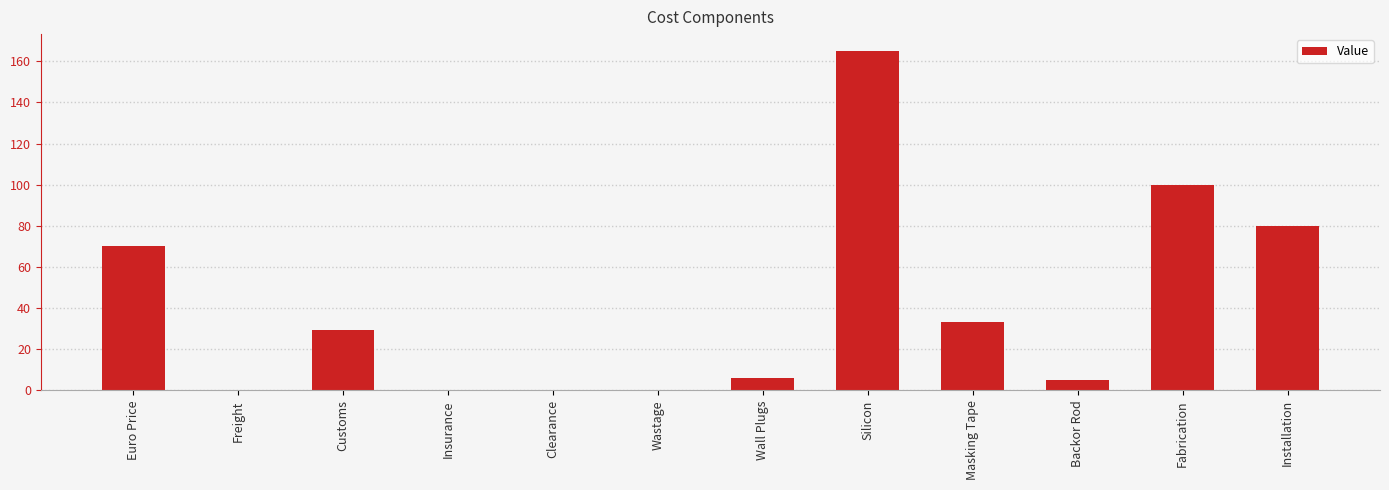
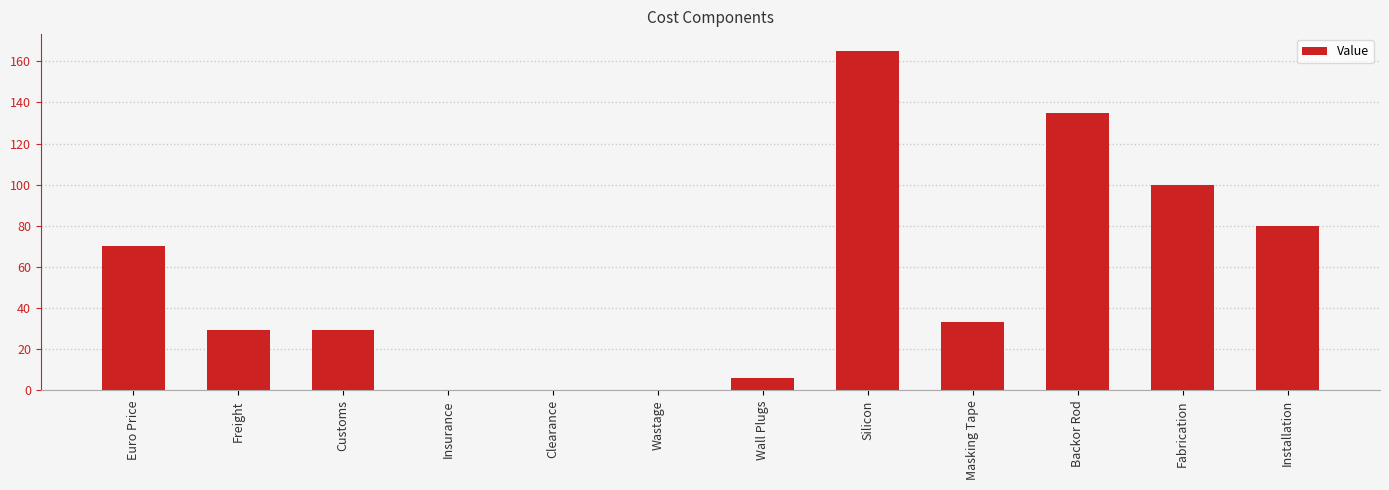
  {
    "Euro Price": 70,
-   "Freight": 0,
+   "Freight": 29,
    "Customs": 29,
    "Wall Plugs": 6,
    "Silicon": 165,
    "Masking Tape": 34,
-   "Backor Rod": 5,
+   "Backor Rod": 135,
    "Fabrication": 100,
    "Installation": 80
  }
